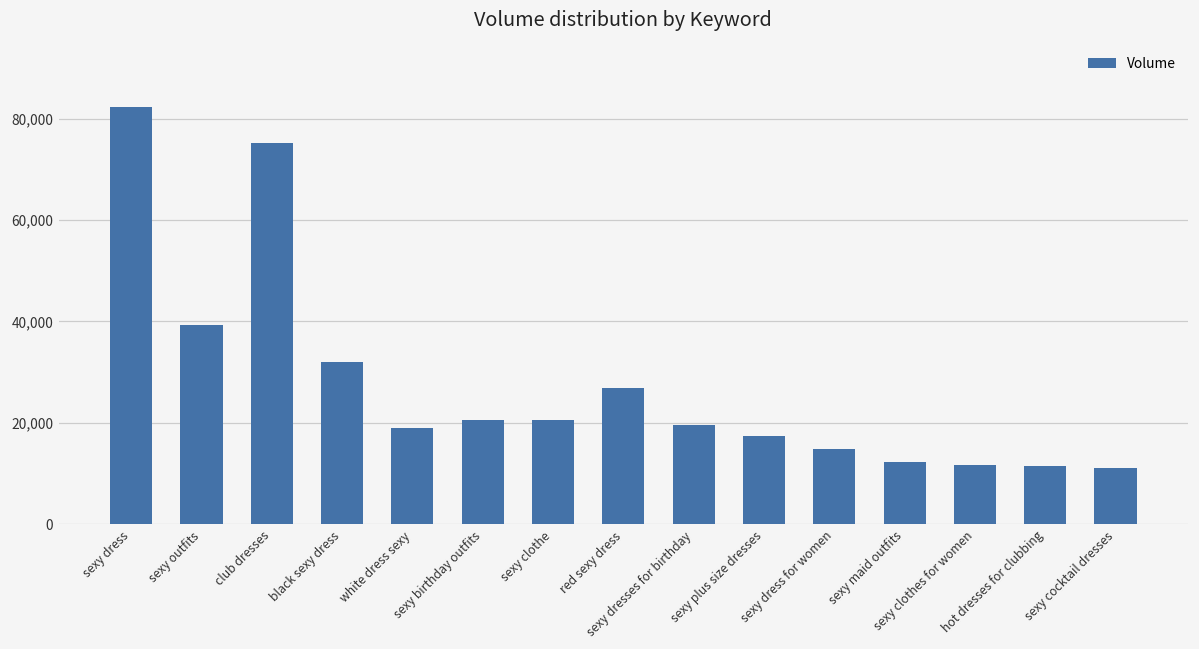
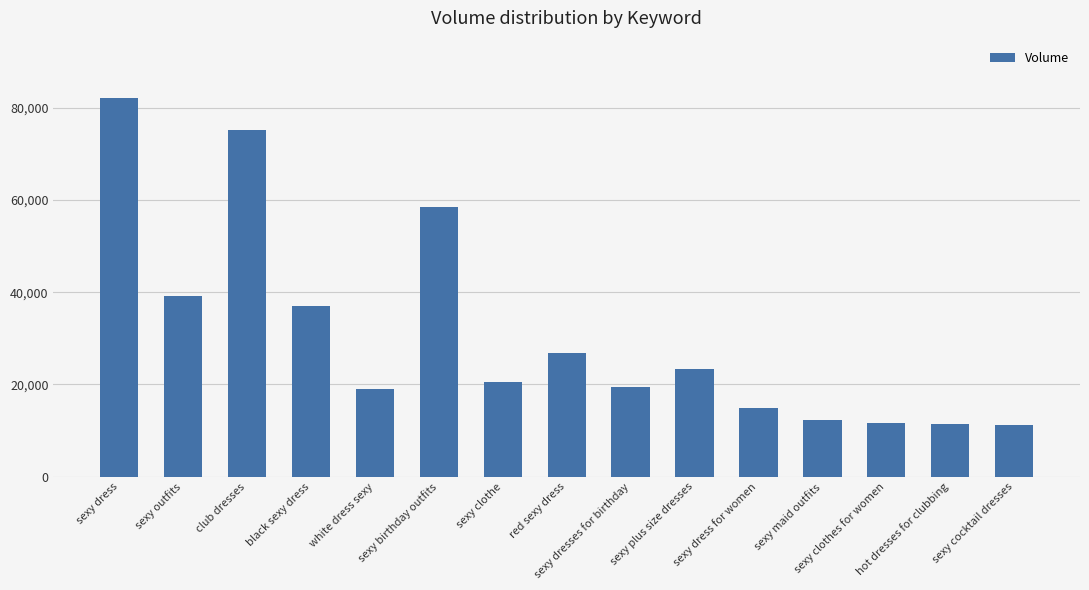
  {
    "sexy dress": "82,000",
    "sexy outfits": "39,000",
    "club dresses": "75,000",
-   "black sexy dress": "32,000",
+   "black sexy dress": "37,000",
    "white dress sexy": "19,000",
-   "sexy birthday outfits": "21,000",
+   "sexy birthday outfits": "59,000",
    "sexy clothe": "20,000",
    "red sexy dress": "27,000",
    "sexy dresses for birthday": "20,000",
-   "sexy plus size dresses": "17,000",
+   "sexy plus size dresses": "23,000",
    "sexy dress for women": "15,000",
    "sexy maid outfits": "12,000",
    "sexy clothes for women": "12,000",
    "hot dresses for clubbing": "11,000",
    "sexy cocktail dresses": "11,000"
  }
